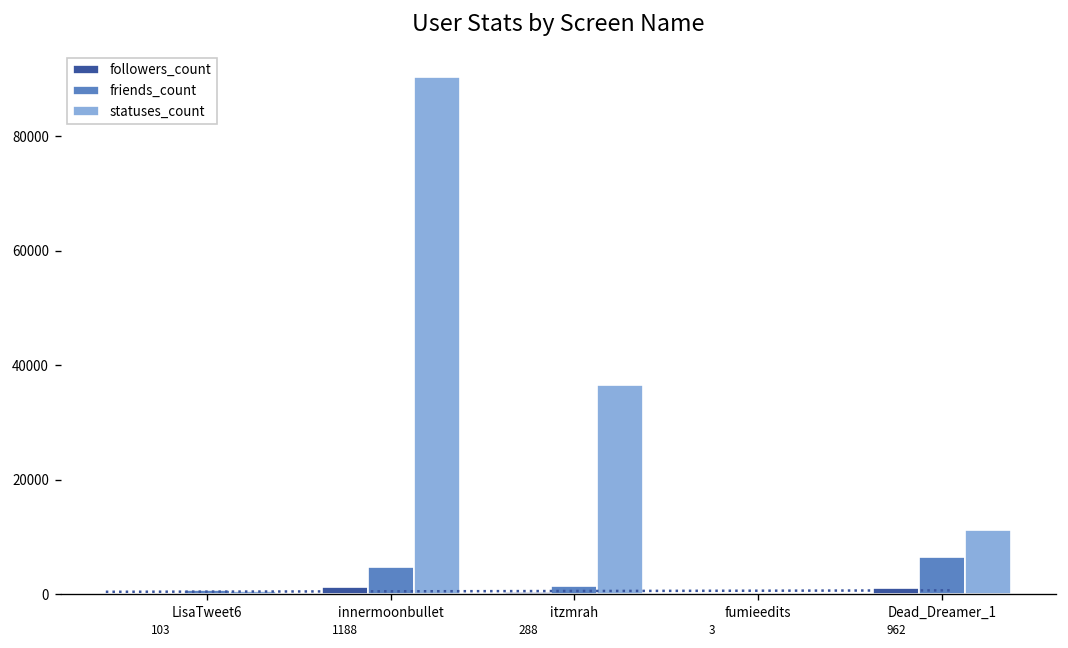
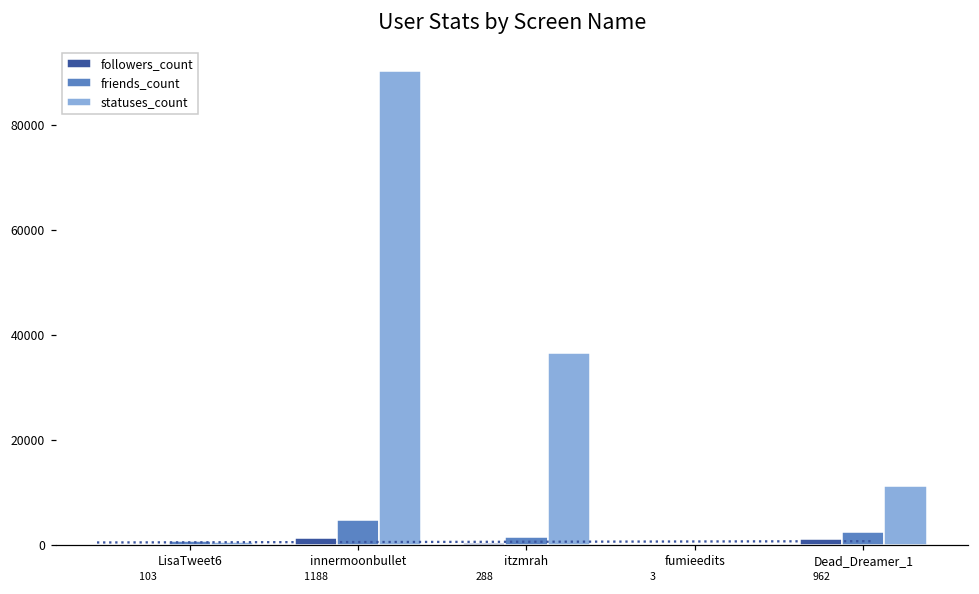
  {
    "friends_count": {
      "LisaTweet6": 1000,
      "innermoonbullet": 5000,
      "itzmrah": 1000,
-     "Dead_Dreamer_1": 6000
+     "Dead_Dreamer_1": 2000
    },
    "statuses_count": {
      "innermoonbullet": 90000,
      "itzmrah": 37000,
      "Dead_Dreamer_1": 11000
    }
  }
